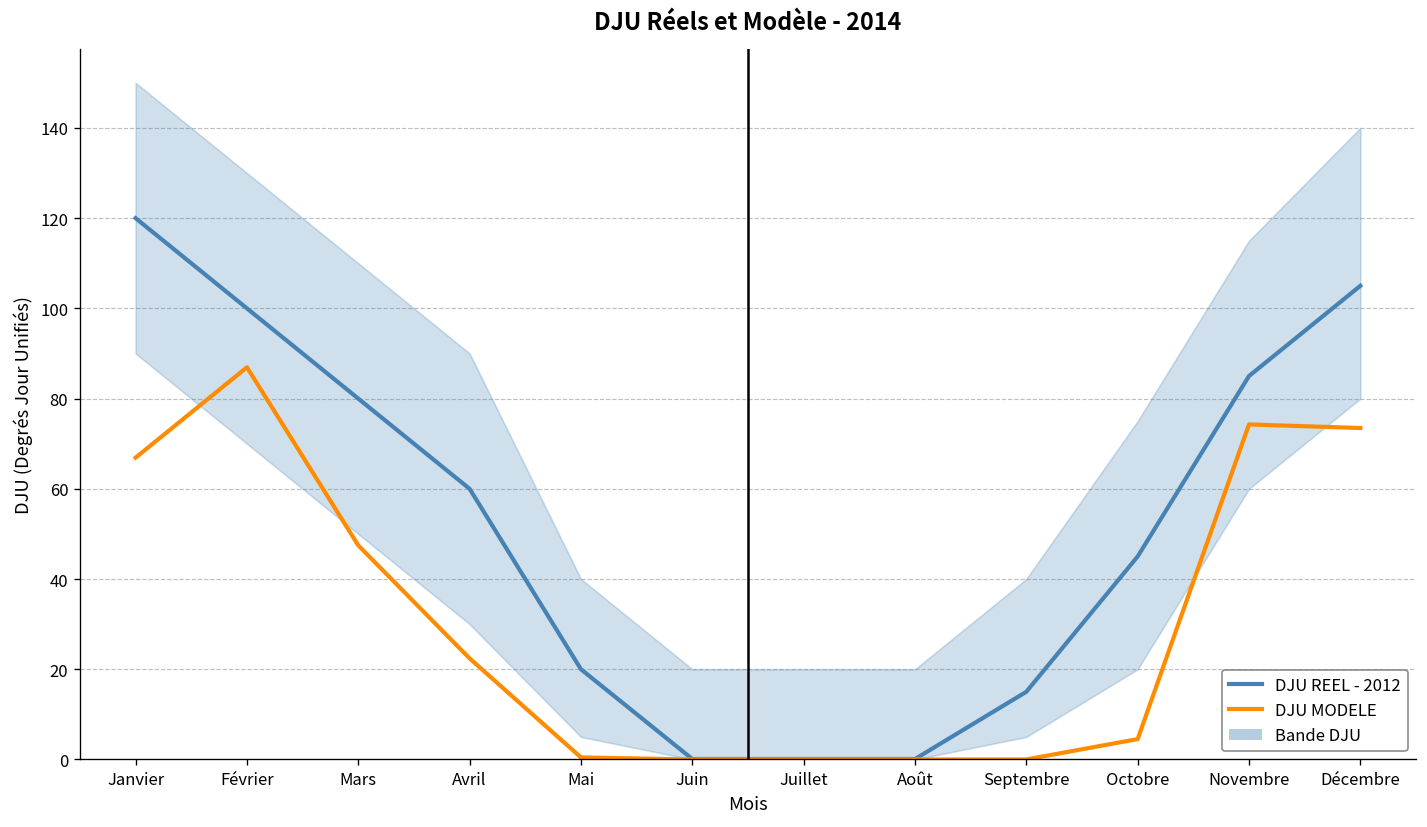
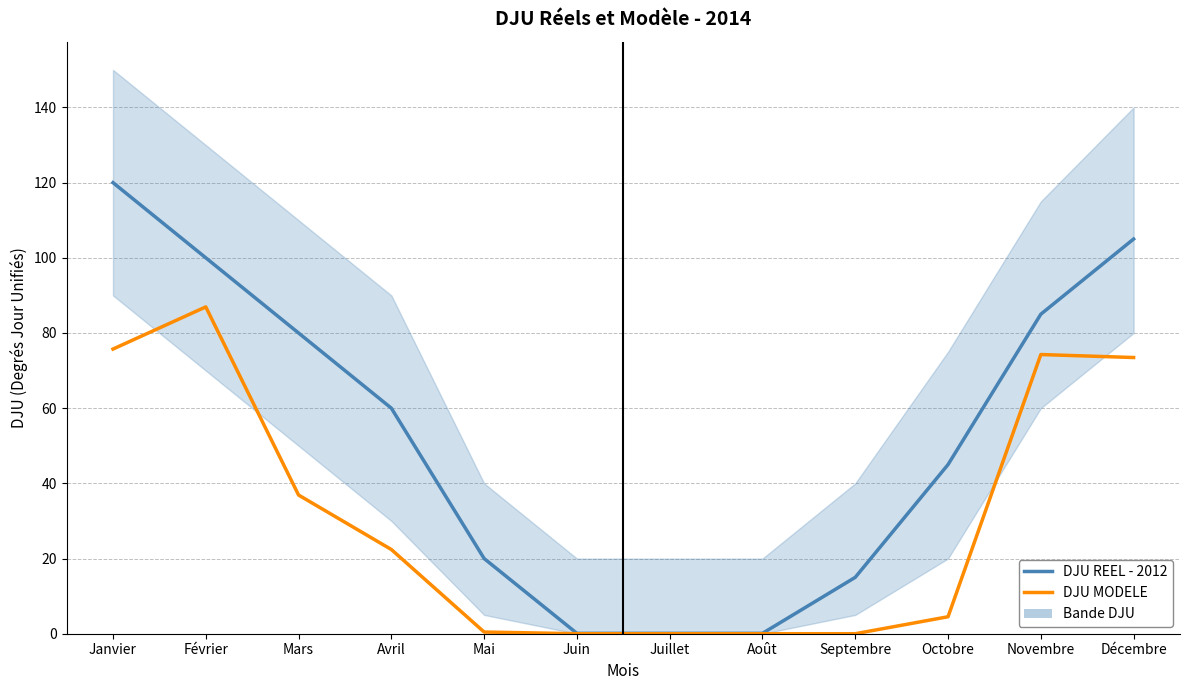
  {
    "DJU MODELE": {
-     "Janvier": 67,
+     "Janvier": 76,
      "Février": 87,
-     "Mars": 47,
+     "Mars": 37,
      "Avril": 22,
      "Mai": 0,
      "Septembre": 0,
      "Octobre": 5,
      "Novembre": 74,
      "Décembre": 73
    }
  }
